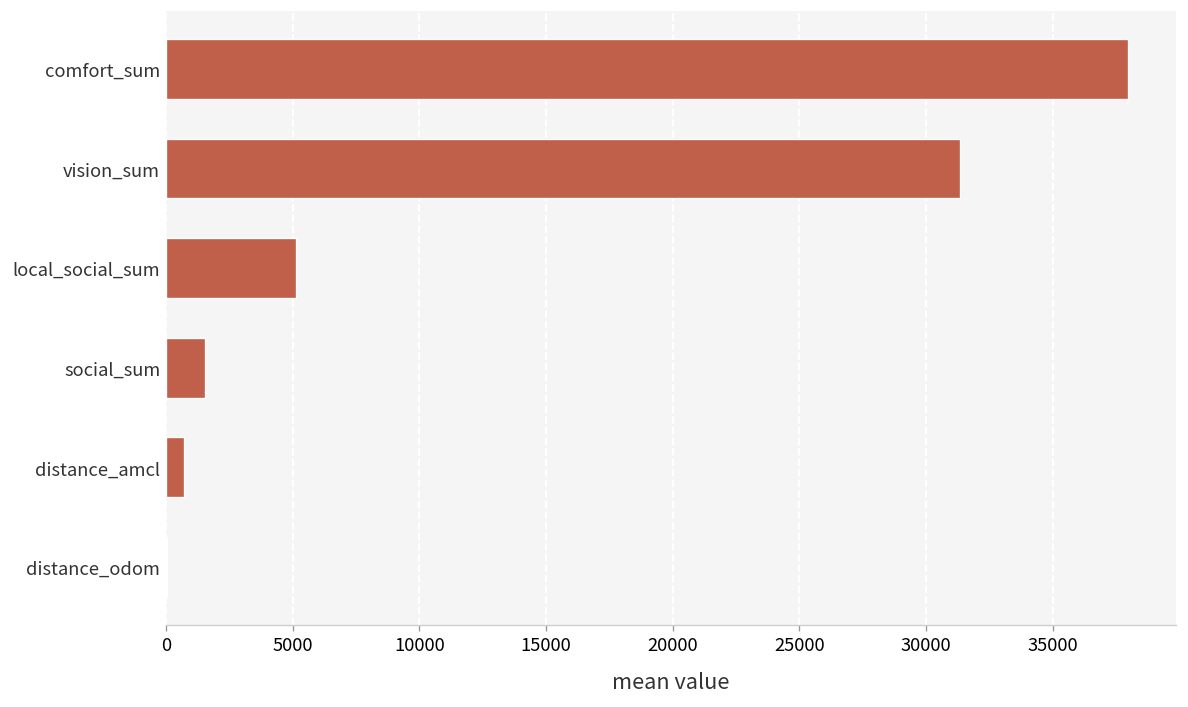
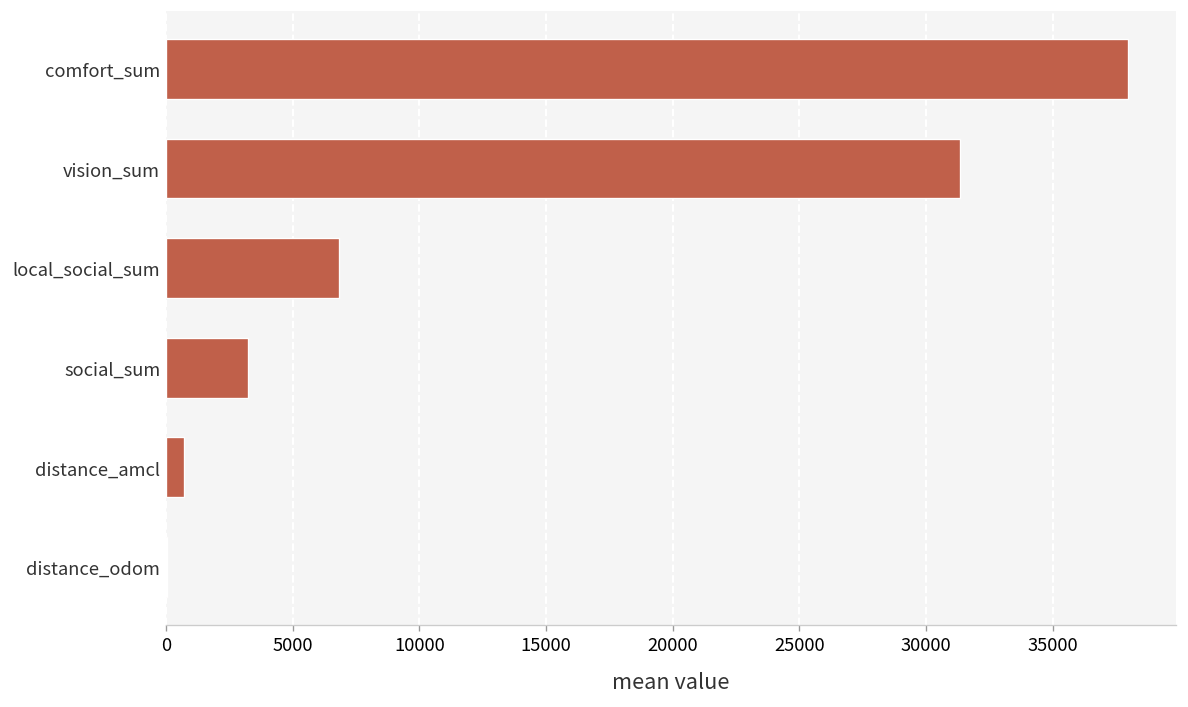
  {
    "comfort_sum": 38000,
    "vision_sum": 31400,
-   "local_social_sum": 5100,
-   "social_sum": 1600,
+   "local_social_sum": 6800,
+   "social_sum": 3200,
    "distance_amcl": 700
  }
